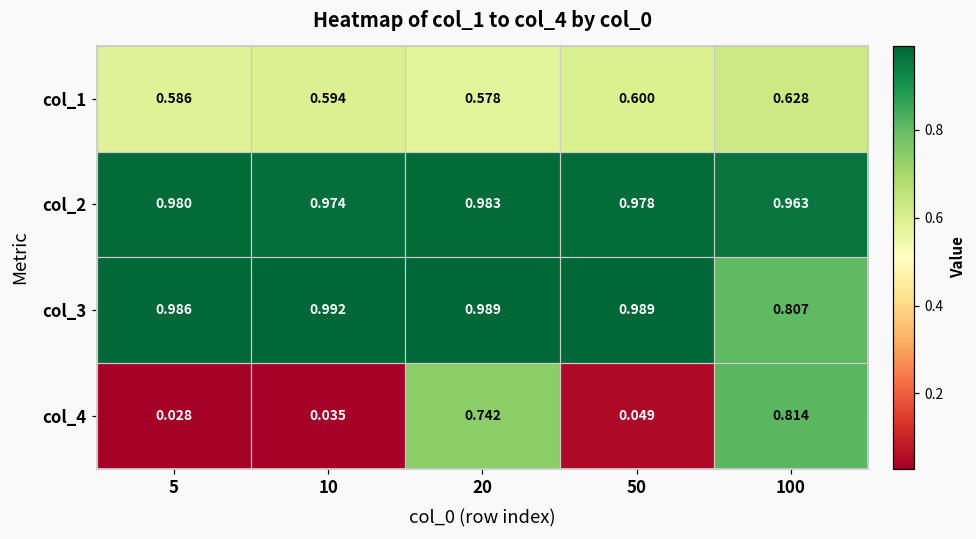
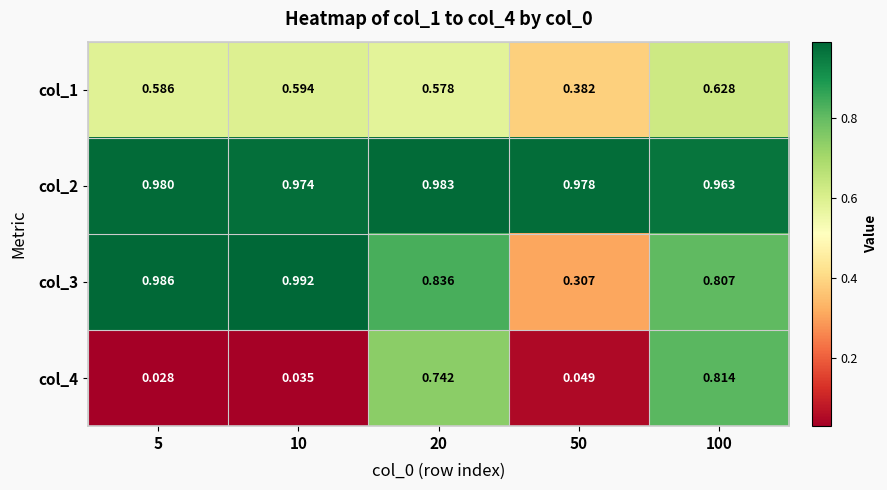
  {
    "col_1": {
      "5": 0.586,
      "10": 0.594,
      "20": 0.578,
-     "50": 0.600,
+     "50": 0.382,
      "100": 0.628
    },
    "col_2": {
      "5": 0.980,
      "10": 0.974,
      "20": 0.983,
      "50": 0.978,
      "100": 0.963
    },
    "col_3": {
      "5": 0.986,
      "10": 0.992,
-     "20": 0.989,
-     "50": 0.989,
+     "20": 0.836,
+     "50": 0.307,
      "100": 0.807
    },
    "col_4": {
      "5": 0.028,
      "10": 0.035,
      "20": 0.742,
      "50": 0.049,
      "100": 0.814
    }
  }
